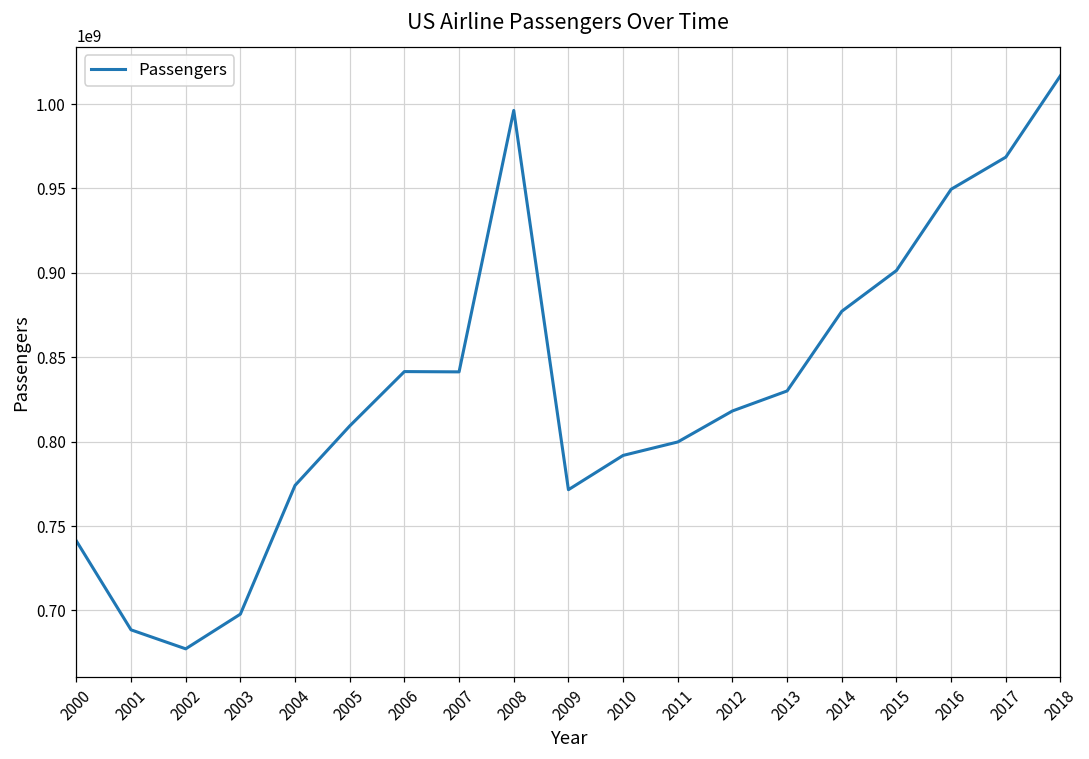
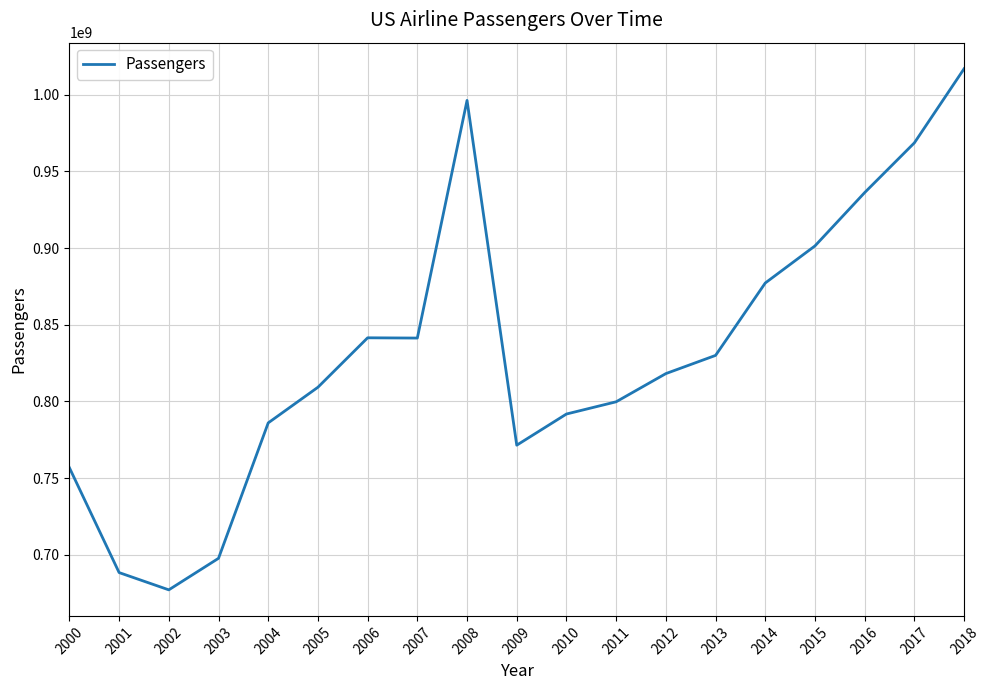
  {
-   "2000": 741000000,
+   "2000": 757000000,
    "2001": 688000000,
    "2002": 677000000,
    "2003": 698000000,
-   "2004": 774000000,
+   "2004": 786000000,
    "2005": 809000000,
    "2006": 841000000,
    "2007": 841000000,
    "2008": 996000000,
    "2009": 772000000,
    "2010": 792000000,
    "2011": 800000000,
    "2012": 818000000,
    "2013": 830000000,
    "2014": 877000000,
    "2015": 901000000,
-   "2016": 950000000,
+   "2016": 936000000,
    "2017": 969000000,
    "2018": 1017000000
  }
